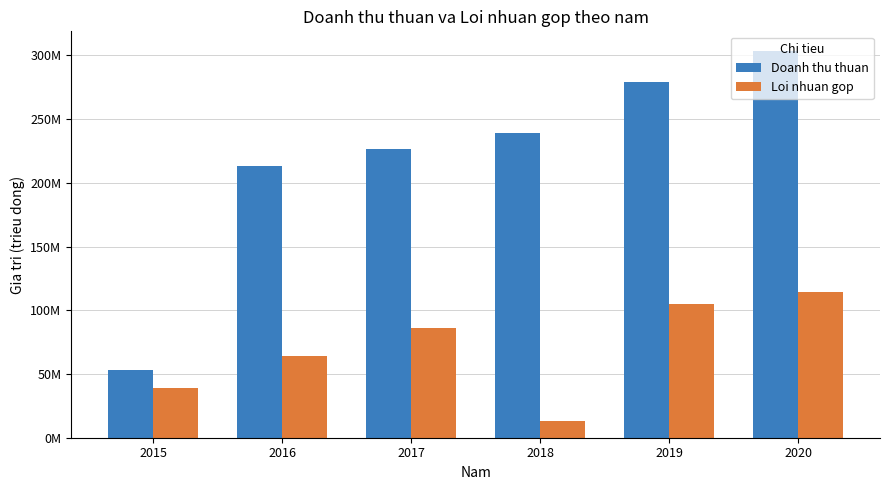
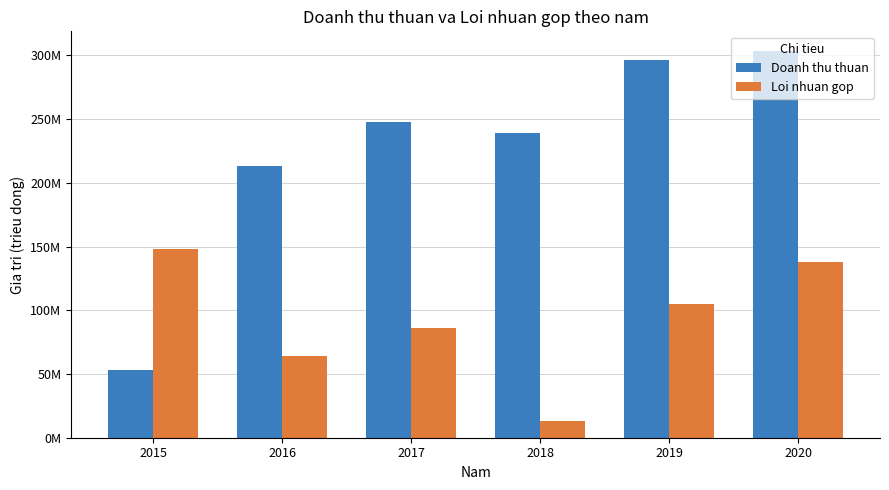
  {
    "Doanh thu thuan": {
      "2015": 53000000,
      "2016": 214000000,
-     "2017": 226000000,
+     "2017": 248000000,
      "2018": 239000000,
-     "2019": 279000000
+     "2019": 297000000
    },
    "Loi nhuan gop": {
-     "2015": 39000000,
+     "2015": 148000000,
      "2016": 64000000,
      "2017": 86000000,
      "2018": 13000000,
      "2019": 105000000,
-     "2020": 114000000
+     "2020": 138000000
    }
  }
